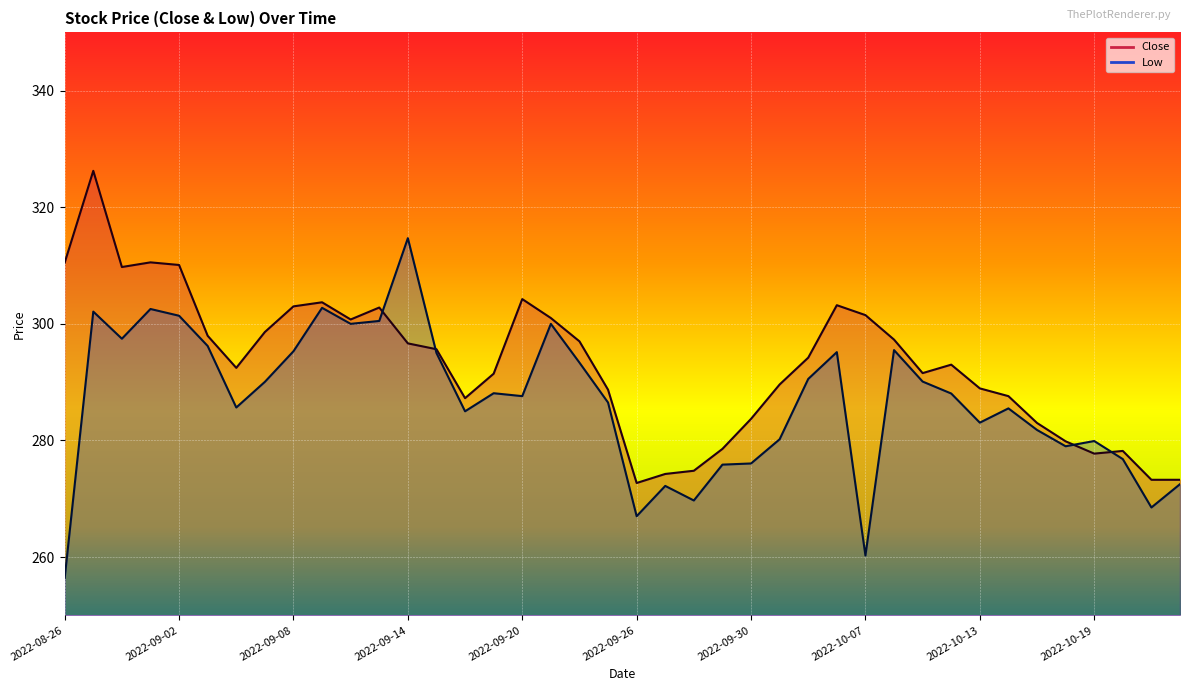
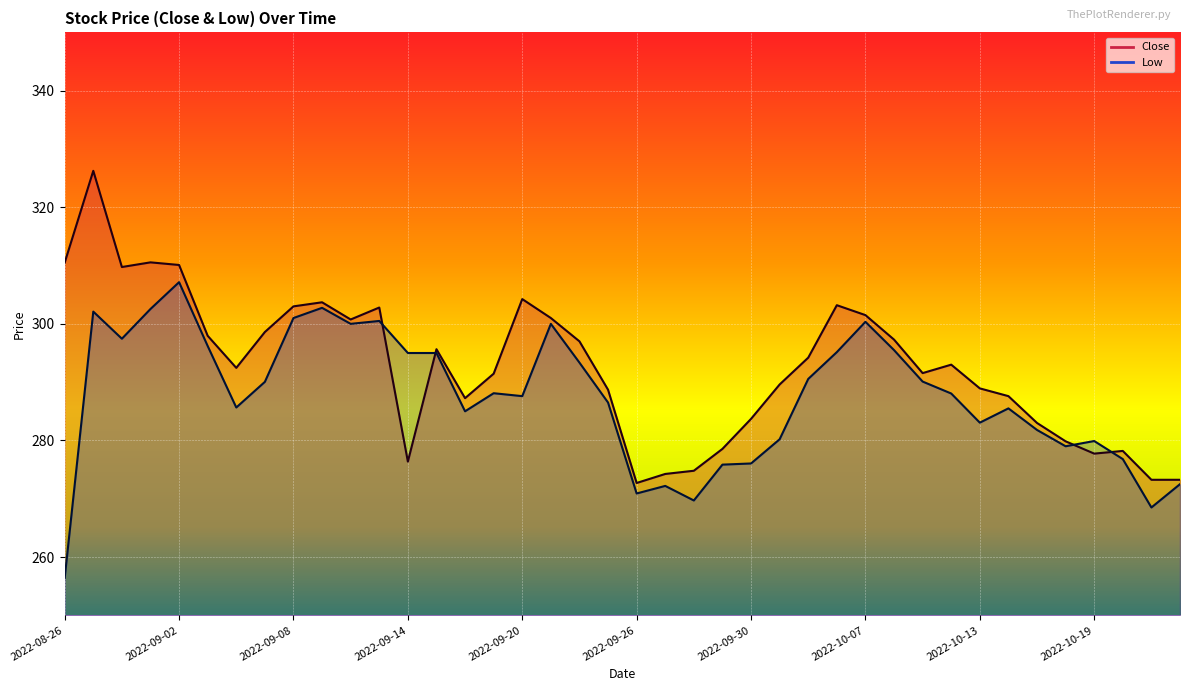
  {
    "Close": {
      "2022-08-26": 311,
      "2022-09-02": 310,
      "2022-09-08": 303,
-     "2022-09-14": 297,
+     "2022-09-14": 276,
      "2022-09-20": 304,
      "2022-09-26": 273,
      "2022-09-30": 284,
      "2022-10-07": 302,
      "2022-10-13": 289,
      "2022-10-19": 278
    },
    "Low": {
      "2022-08-26": 256,
-     "2022-09-02": 301,
-     "2022-09-08": 295,
-     "2022-09-14": 315,
+     "2022-09-02": 307,
+     "2022-09-08": 301,
+     "2022-09-14": 295,
      "2022-09-20": 288,
-     "2022-09-26": 267,
+     "2022-09-26": 271,
      "2022-09-30": 276,
-     "2022-10-07": 260,
+     "2022-10-07": 300,
      "2022-10-13": 283,
      "2022-10-19": 280
    }
  }
